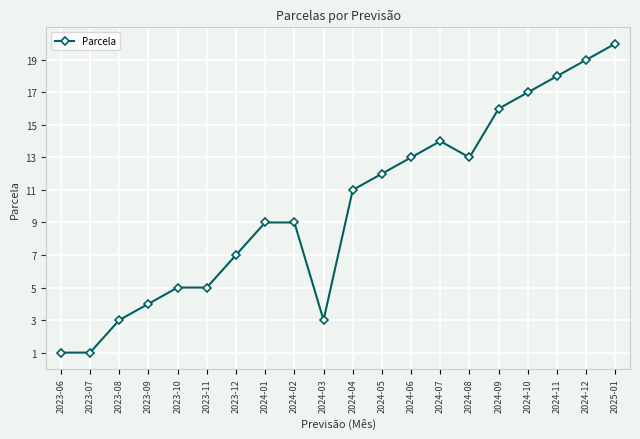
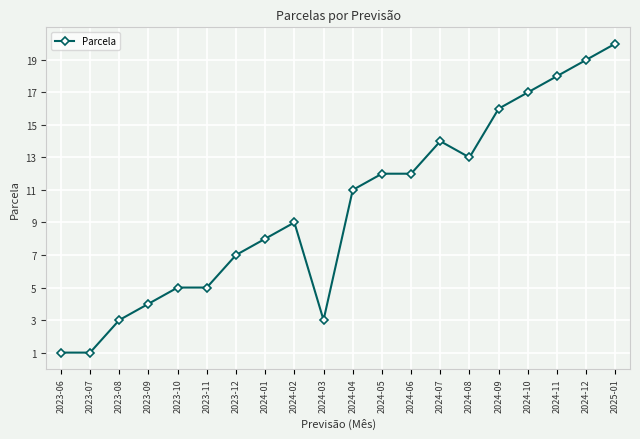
  {
    "2023-06": 1,
    "2023-07": 1,
    "2023-08": 3,
    "2023-09": 4,
    "2023-10": 5,
    "2023-11": 5,
    "2023-12": 7,
-   "2024-01": 9,
+   "2024-01": 8,
    "2024-02": 9,
    "2024-03": 3,
    "2024-04": 11,
    "2024-05": 12,
-   "2024-06": 13,
+   "2024-06": 12,
    "2024-07": 14,
    "2024-08": 13,
    "2024-09": 16,
    "2024-10": 17,
    "2024-11": 18,
    "2024-12": 19,
    "2025-01": 20
  }
